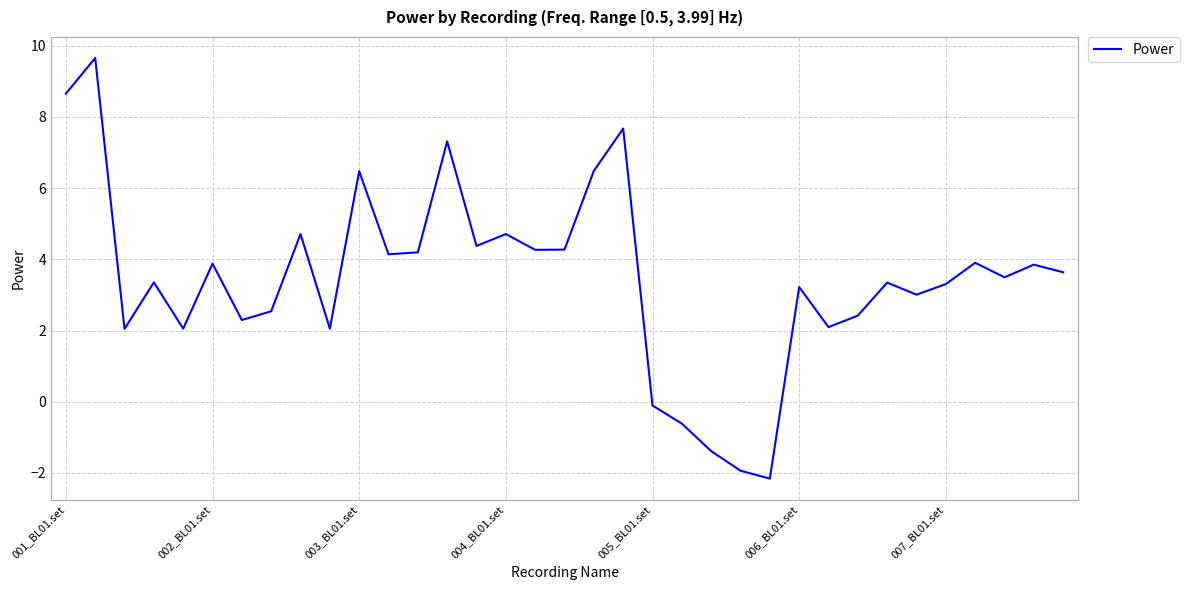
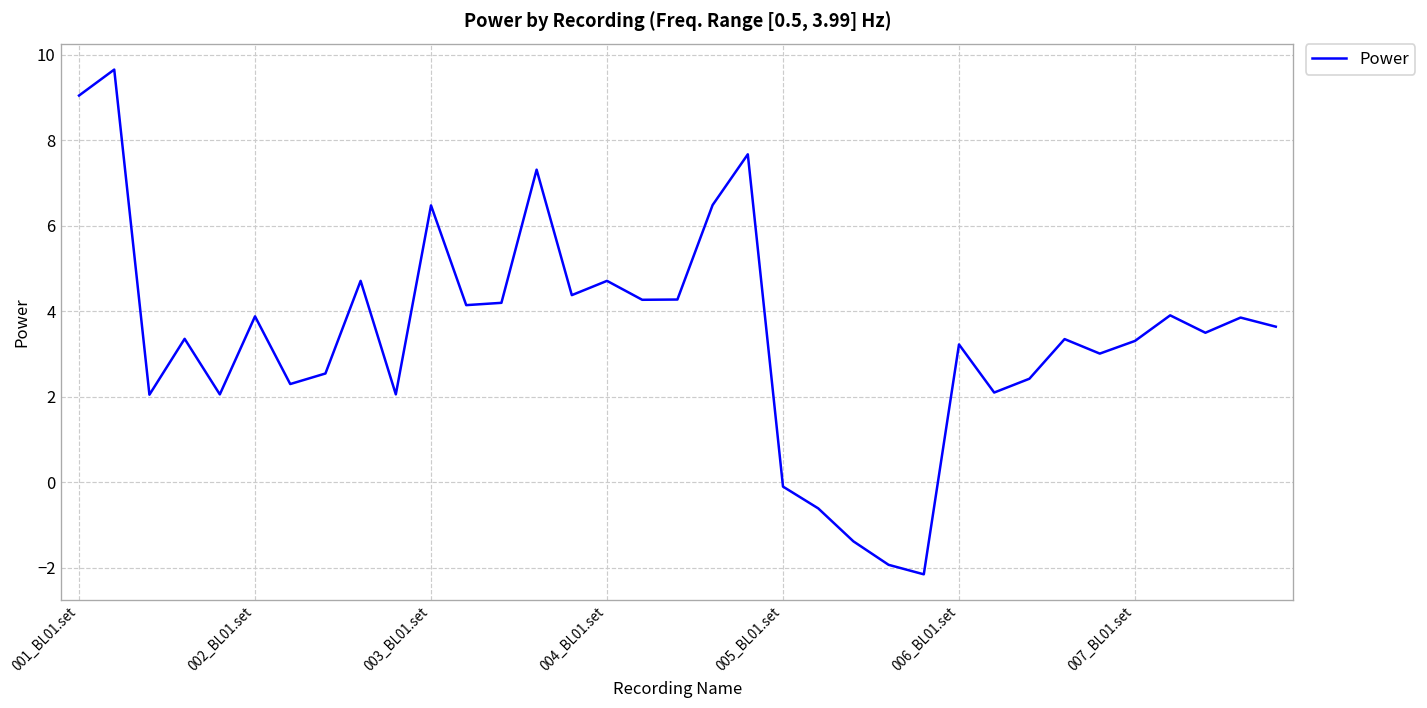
  {
-   "001_BL01.set": 8.7,
+   "001_BL01.set": 9.0,
    "002_BL01.set": 3.9,
    "003_BL01.set": 6.5,
    "004_BL01.set": 4.7,
    "005_BL01.set": -0.1,
    "006_BL01.set": 3.2,
    "007_BL01.set": 3.3
  }
